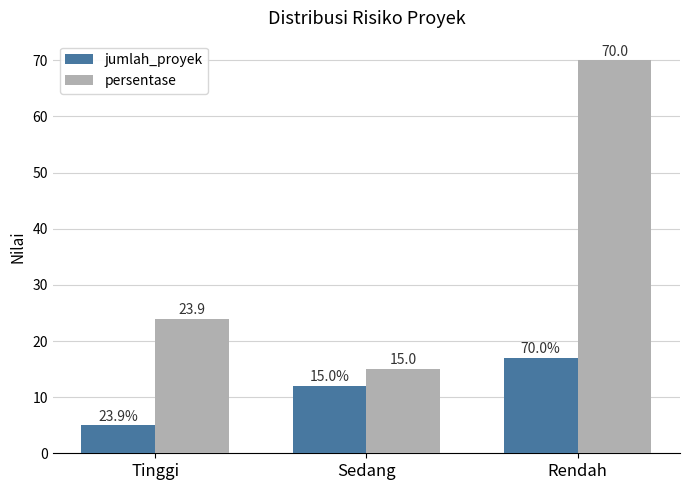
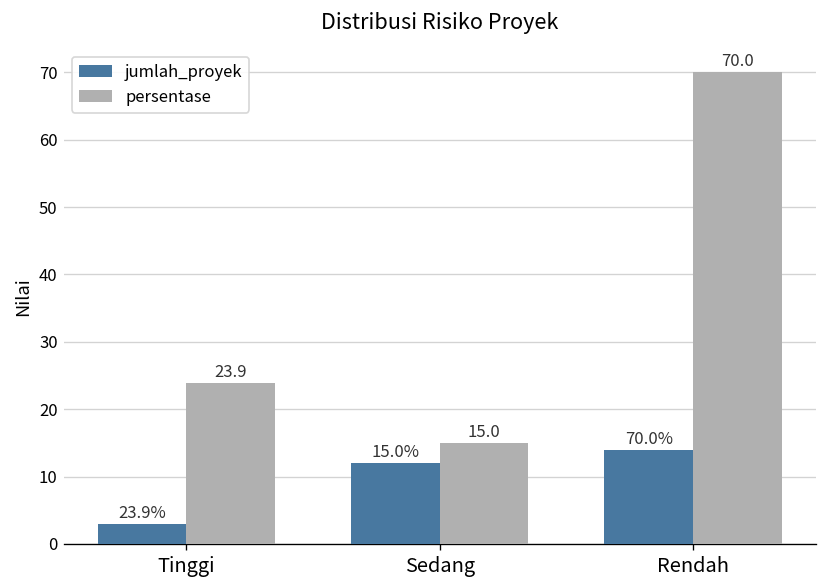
  {
    "jumlah_proyek": {
-     "Tinggi": 5,
-     "Rendah": 17
+     "Tinggi": 3,
+     "Rendah": 14
    },
    "persentase": {
      "Tinggi": 23.9,
      "Sedang": 15.0,
      "Rendah": 70.0
    }
  }
